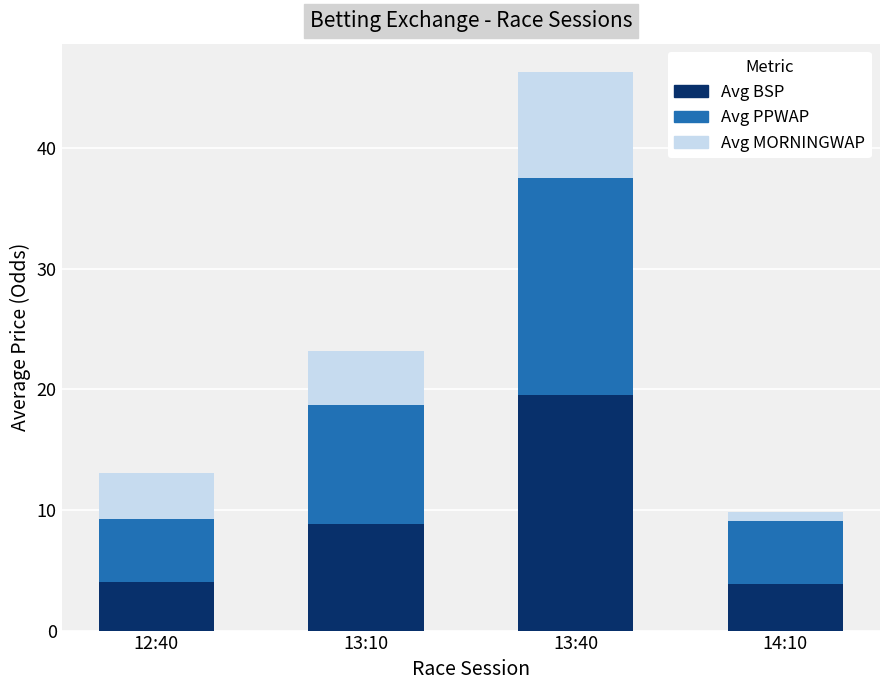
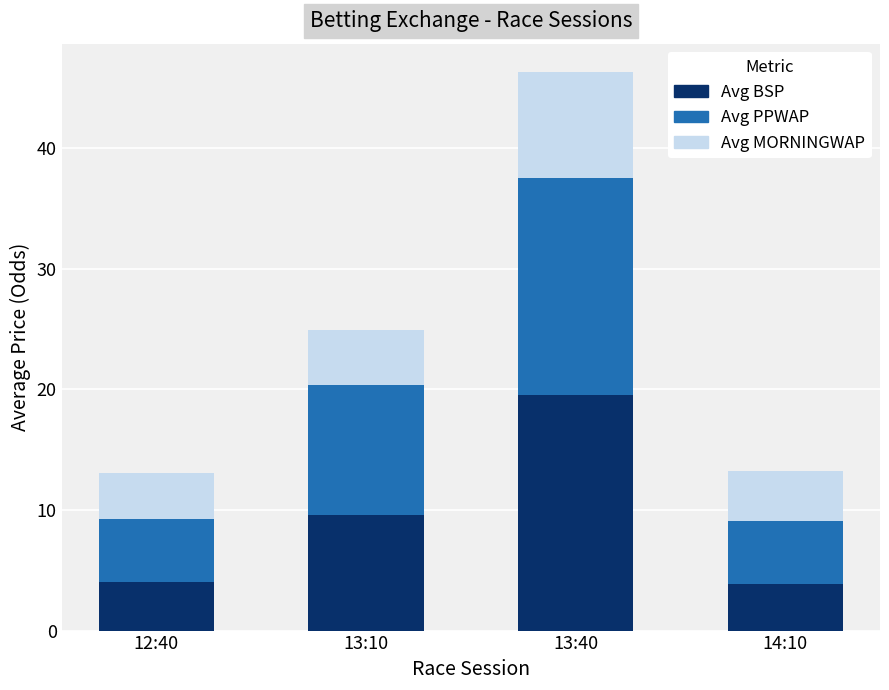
  {
    "Avg BSP": {
      "12:40": 4.0,
-     "13:10": 8.8,
+     "13:10": 9.6,
      "13:40": 19.5,
      "14:10": 3.9
    },
    "Avg PPWAP": {
      "12:40": 5.3,
-     "13:10": 9.8,
+     "13:10": 10.8,
      "13:40": 18.0,
      "14:10": 5.2
    },
    "Avg MORNINGWAP": {
      "12:40": 3.8,
      "13:10": 4.6,
      "13:40": 8.9,
-     "14:10": 0.7
+     "14:10": 4.1
    }
  }
